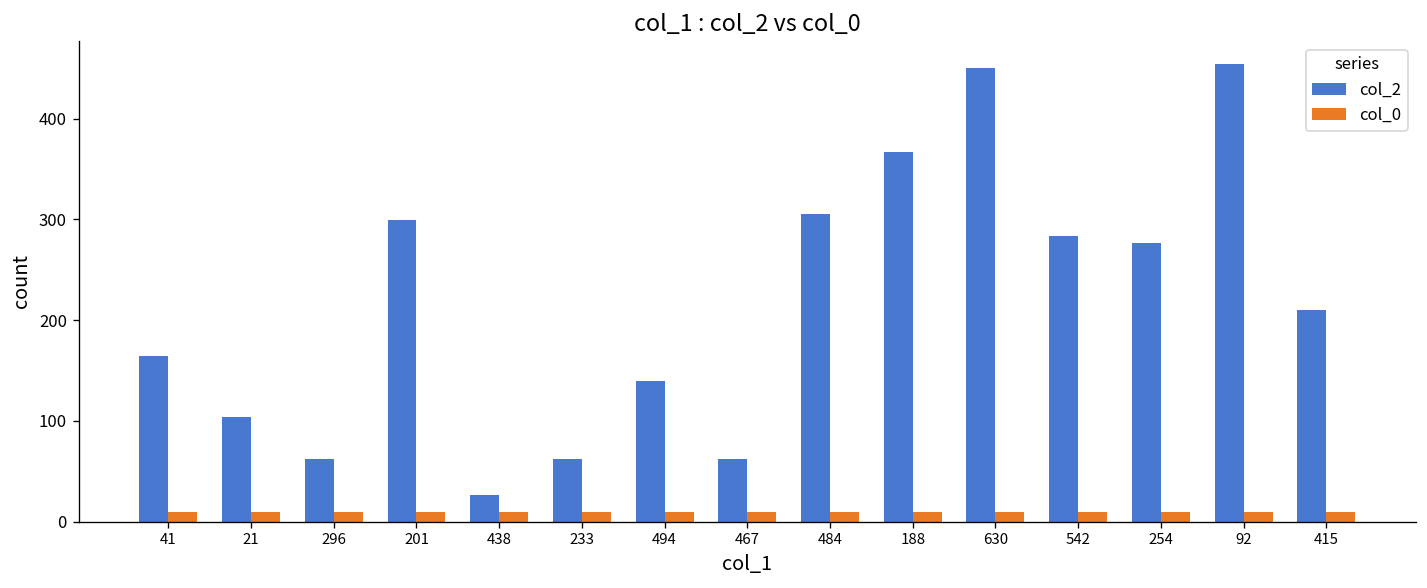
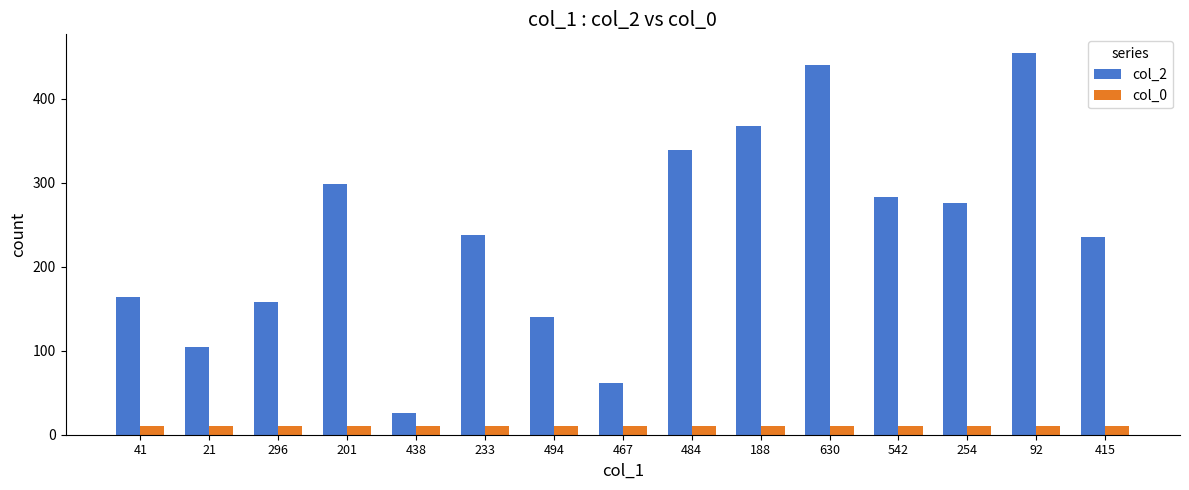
  {
    "col_2": {
      "41": 160,
      "21": 100,
-     "296": 60,
+     "296": 160,
      "201": 300,
      "438": 30,
-     "233": 60,
+     "233": 240,
      "494": 140,
      "467": 60,
-     "484": 310,
+     "484": 340,
      "188": 370,
-     "630": 450,
+     "630": 440,
      "542": 280,
      "254": 280,
      "92": 450,
-     "415": 210
+     "415": 240
    },
    "col_0": {
      "41": 10,
      "21": 10,
      "296": 10,
      "201": 10,
      "438": 10,
      "233": 10,
      "494": 10,
      "467": 10,
      "484": 10,
      "188": 10,
      "630": 10,
      "542": 10,
      "254": 10,
      "92": 10,
      "415": 10
    }
  }
